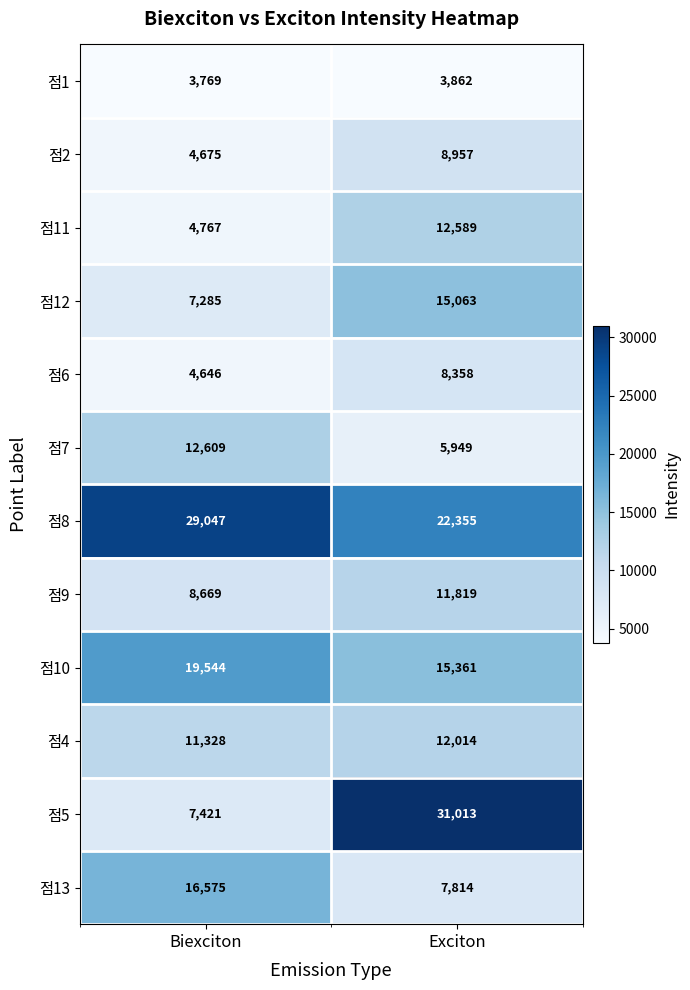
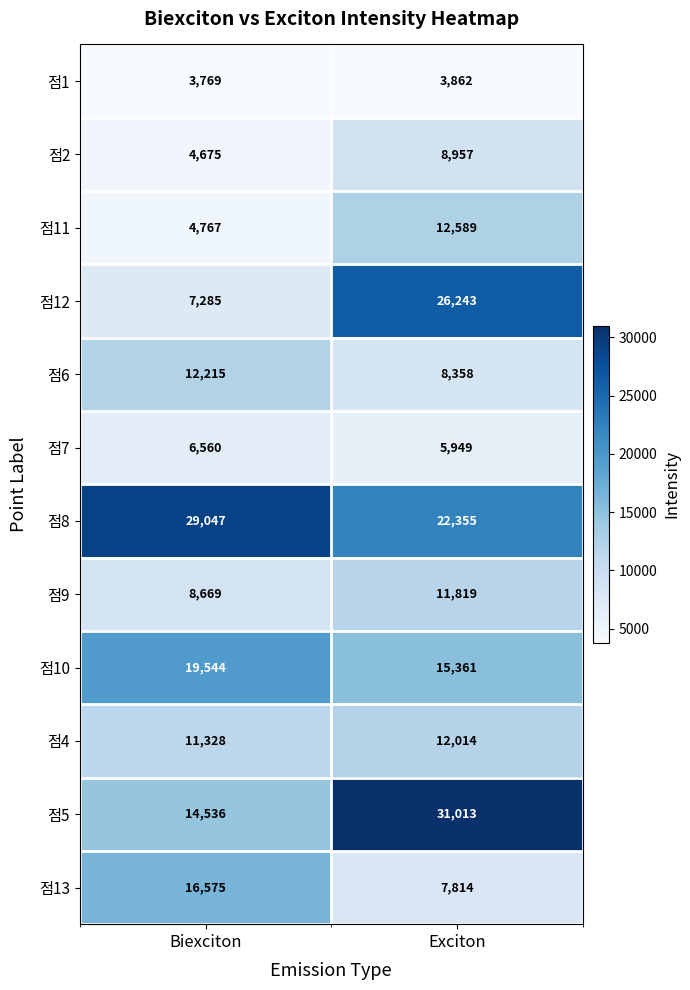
  {
    "점1": {
      "Biexciton": "3,769",
      "Exciton": "3,862"
    },
    "점2": {
      "Biexciton": "4,675",
      "Exciton": "8,957"
    },
    "점11": {
      "Biexciton": "4,767",
      "Exciton": "12,589"
    },
    "점12": {
      "Biexciton": "7,285",
-     "Exciton": "15,063"
+     "Exciton": "26,243"
    },
    "점6": {
-     "Biexciton": "4,646",
+     "Biexciton": "12,215",
      "Exciton": "8,358"
    },
    "점7": {
-     "Biexciton": "12,609",
+     "Biexciton": "6,560",
      "Exciton": "5,949"
    },
    "점8": {
      "Biexciton": "29,047",
      "Exciton": "22,355"
    },
    "점9": {
      "Biexciton": "8,669",
      "Exciton": "11,819"
    },
    "점10": {
      "Biexciton": "19,544",
      "Exciton": "15,361"
    },
    "점4": {
      "Biexciton": "11,328",
      "Exciton": "12,014"
    },
    "점5": {
-     "Biexciton": "7,421",
+     "Biexciton": "14,536",
      "Exciton": "31,013"
    },
    "점13": {
      "Biexciton": "16,575",
      "Exciton": "7,814"
    }
  }
